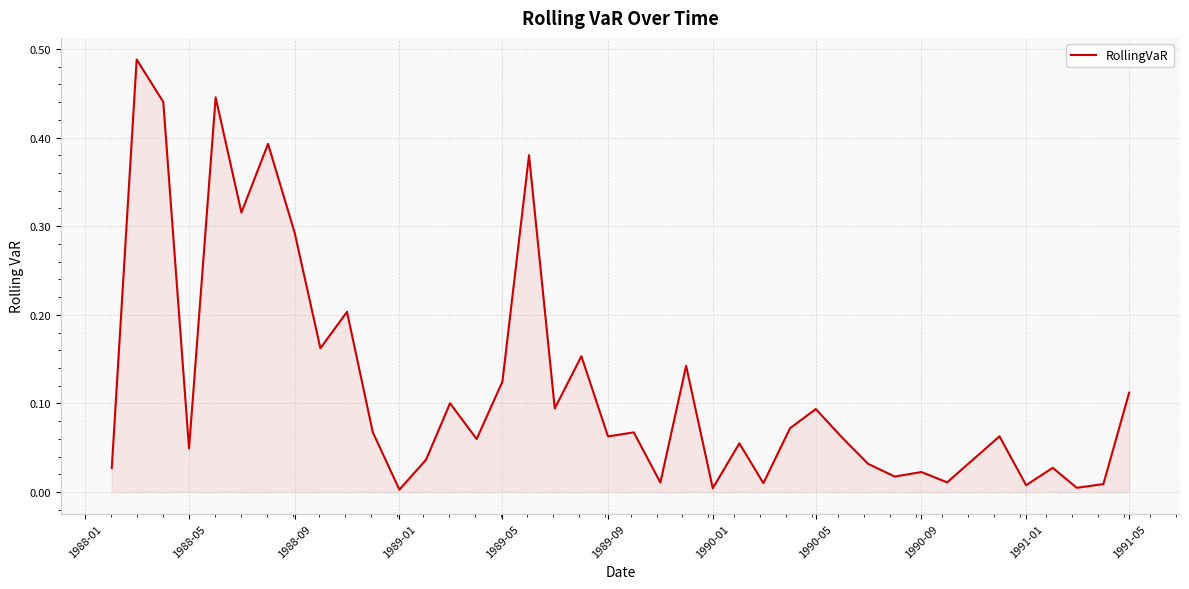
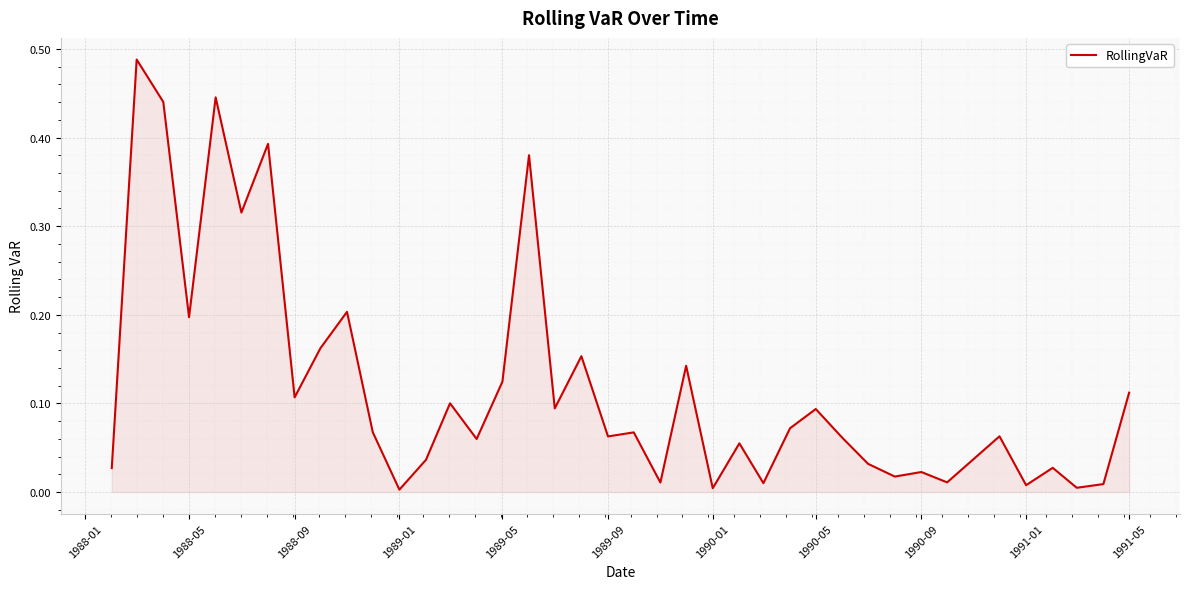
  {
-   "1988-05": 0.05,
-   "1988-09": 0.29,
+   "1988-05": 0.20,
+   "1988-09": 0.11,
    "1989-01": 0.00,
    "1989-05": 0.12,
    "1989-09": 0.06,
    "1990-01": 0.00,
    "1990-05": 0.09,
    "1990-09": 0.02,
    "1991-01": 0.01,
    "1991-05": 0.11
  }
